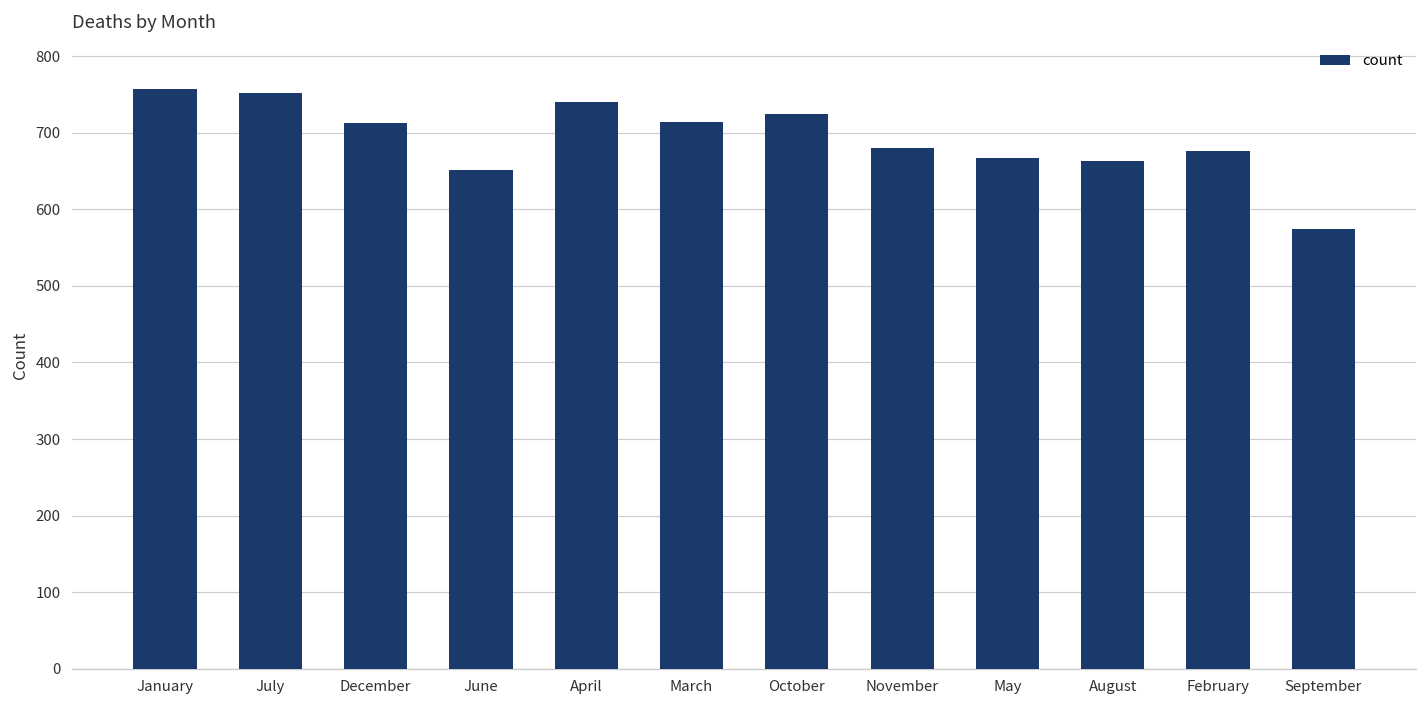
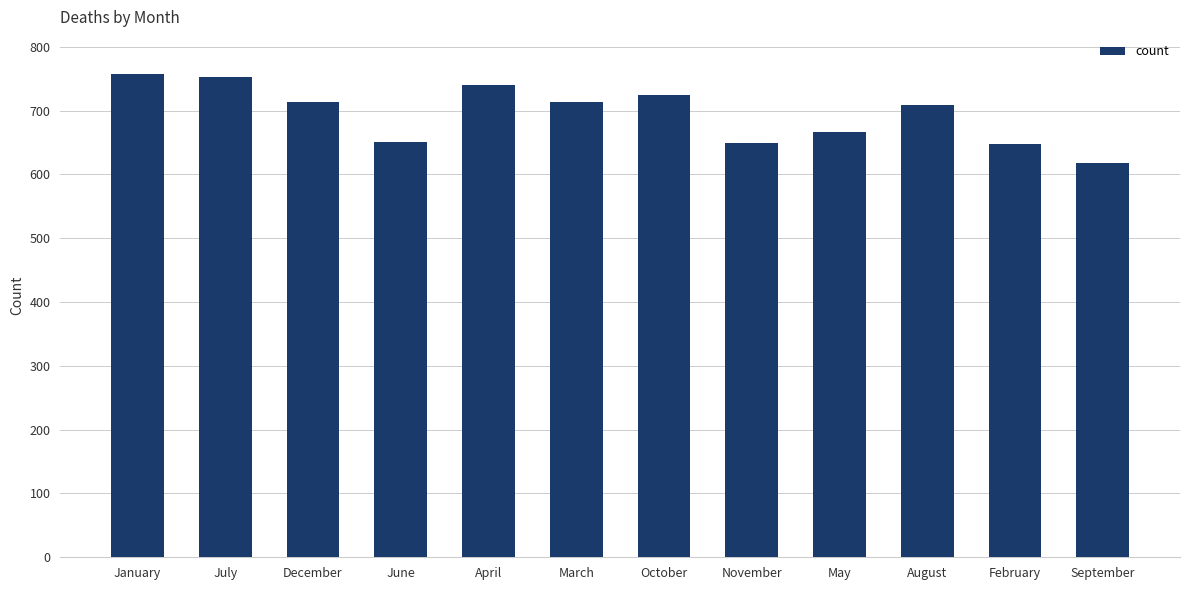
  {
    "January": 760,
    "July": 750,
    "December": 710,
    "June": 650,
    "April": 740,
    "March": 710,
    "October": 730,
-   "November": 680,
+   "November": 650,
    "May": 670,
-   "August": 660,
-   "February": 680,
-   "September": 570
+   "August": 710,
+   "February": 650,
+   "September": 620
  }
